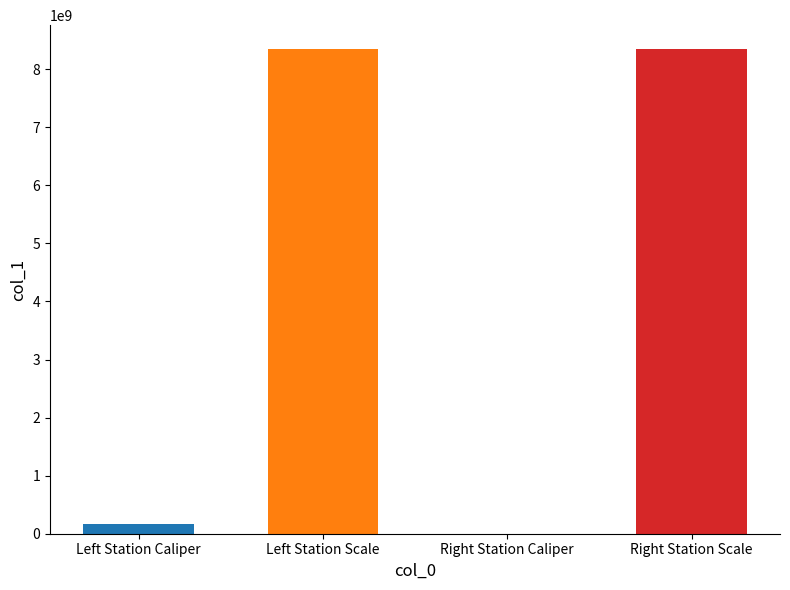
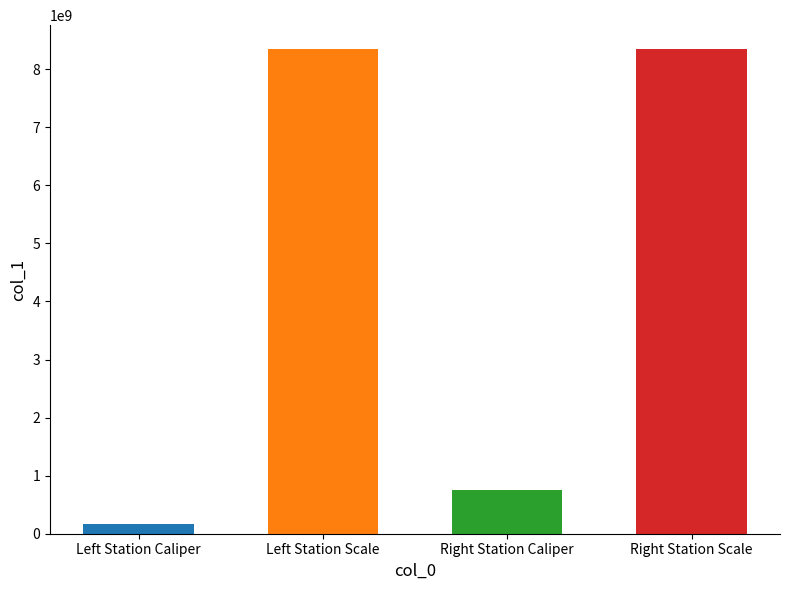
  {
    "Left Station Caliper": 200000000,
    "Left Station Scale": 8300000000,
-   "Right Station Caliper": 0,
+   "Right Station Caliper": 800000000,
    "Right Station Scale": 8300000000
  }
